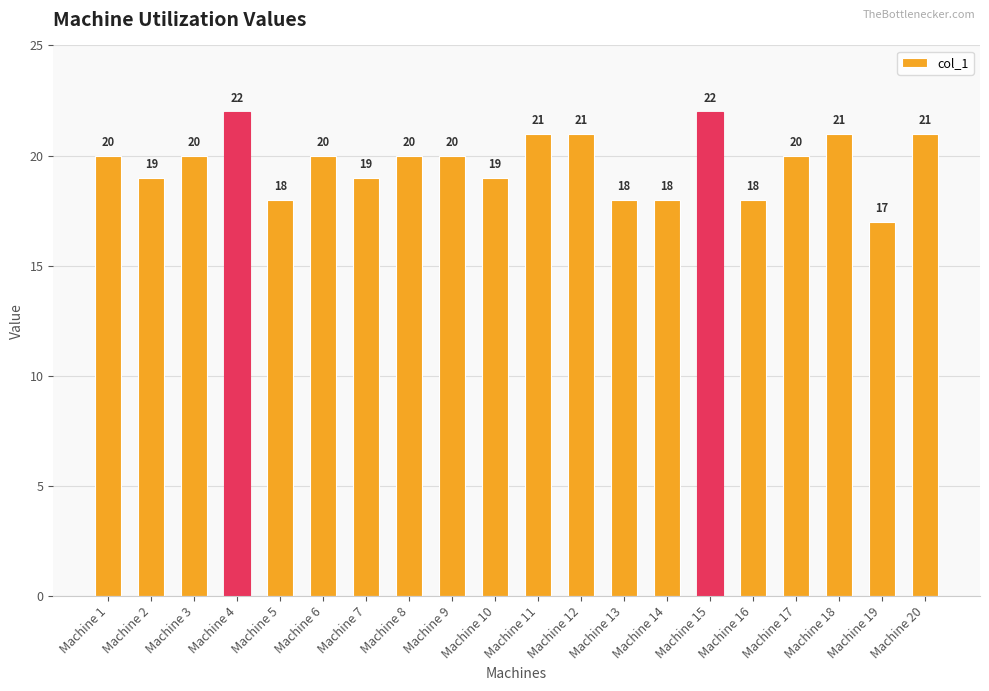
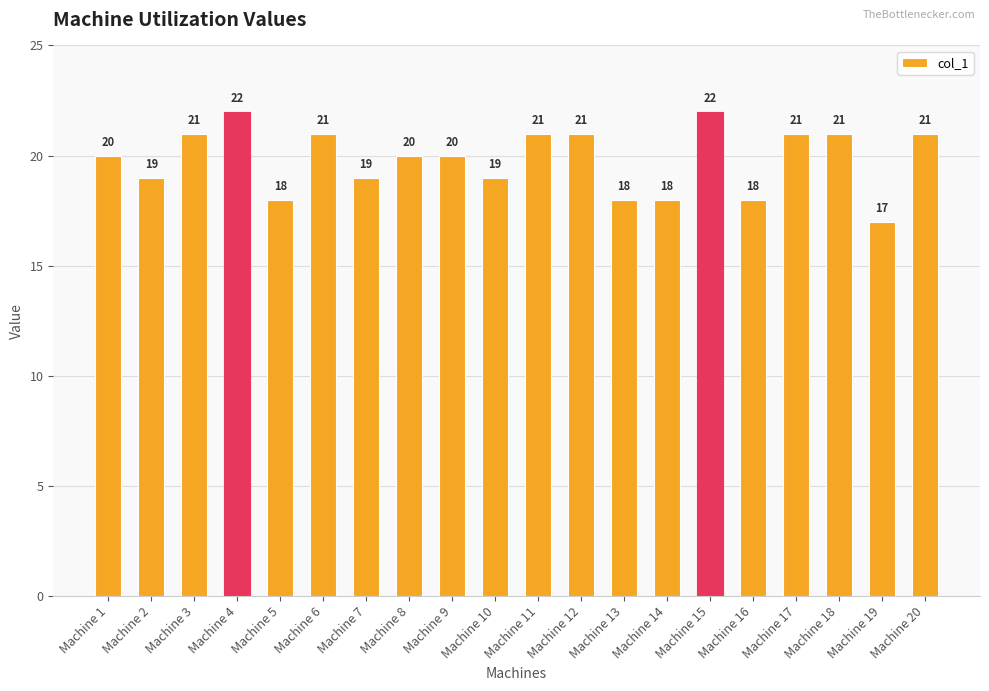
  {
    "Machine 1": 20,
    "Machine 2": 19,
-   "Machine 3": 20,
+   "Machine 3": 21,
    "Machine 4": 22,
    "Machine 5": 18,
-   "Machine 6": 20,
+   "Machine 6": 21,
    "Machine 7": 19,
    "Machine 8": 20,
    "Machine 9": 20,
    "Machine 10": 19,
    "Machine 11": 21,
    "Machine 12": 21,
    "Machine 13": 18,
    "Machine 14": 18,
    "Machine 15": 22,
    "Machine 16": 18,
-   "Machine 17": 20,
+   "Machine 17": 21,
    "Machine 18": 21,
    "Machine 19": 17,
    "Machine 20": 21
  }
